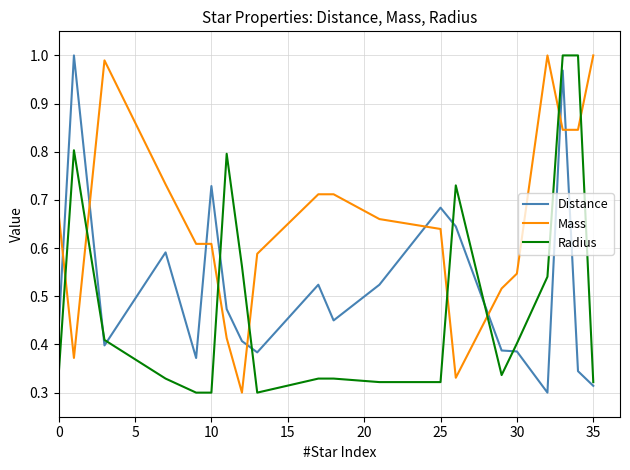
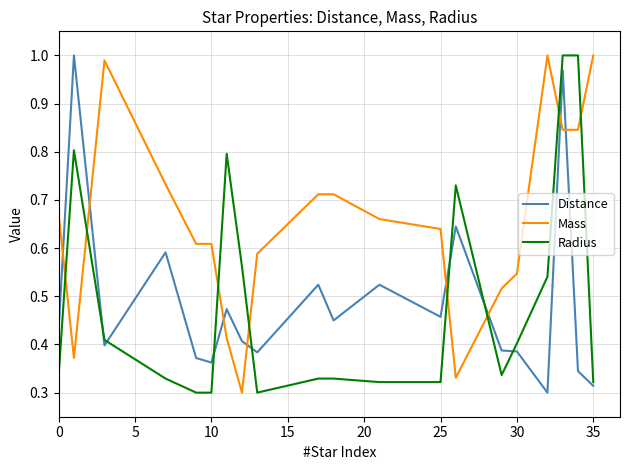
  {
    "Distance": {
      "0": 0.43,
-     "10": 0.73,
-     "25": 0.68,
+     "10": 0.36,
+     "25": 0.46,
      "30": 0.39,
      "35": 0.31
    },
    "Mass": {
      "0": 0.67,
      "10": 0.61,
      "25": 0.64,
      "30": 0.55,
      "35": 1.00
    },
    "Radius": {
      "0": 0.34,
      "10": 0.30,
      "25": 0.32,
      "30": 0.40,
      "35": 0.32
    }
  }
